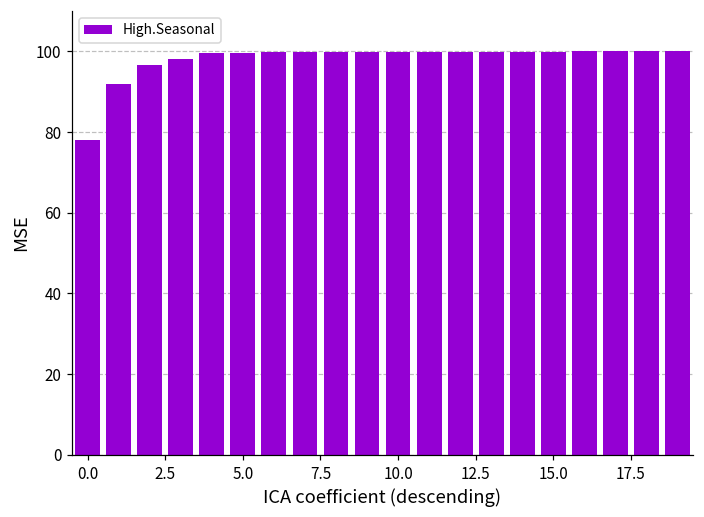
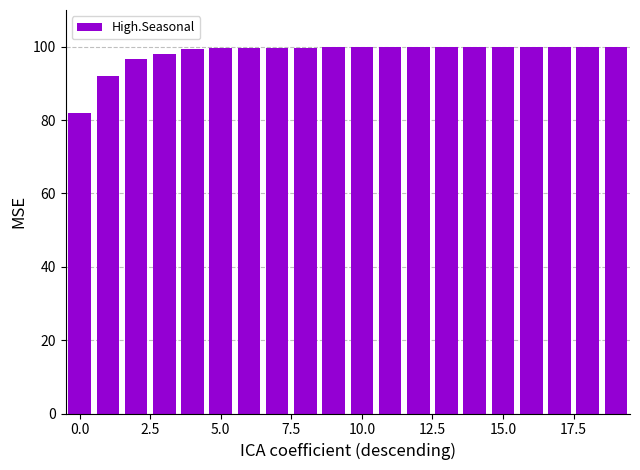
  {
-   "0.0": 78,
+   "0.0": 82,
    "5.0": 100,
    "10.0": 100,
    "15.0": 100
  }
